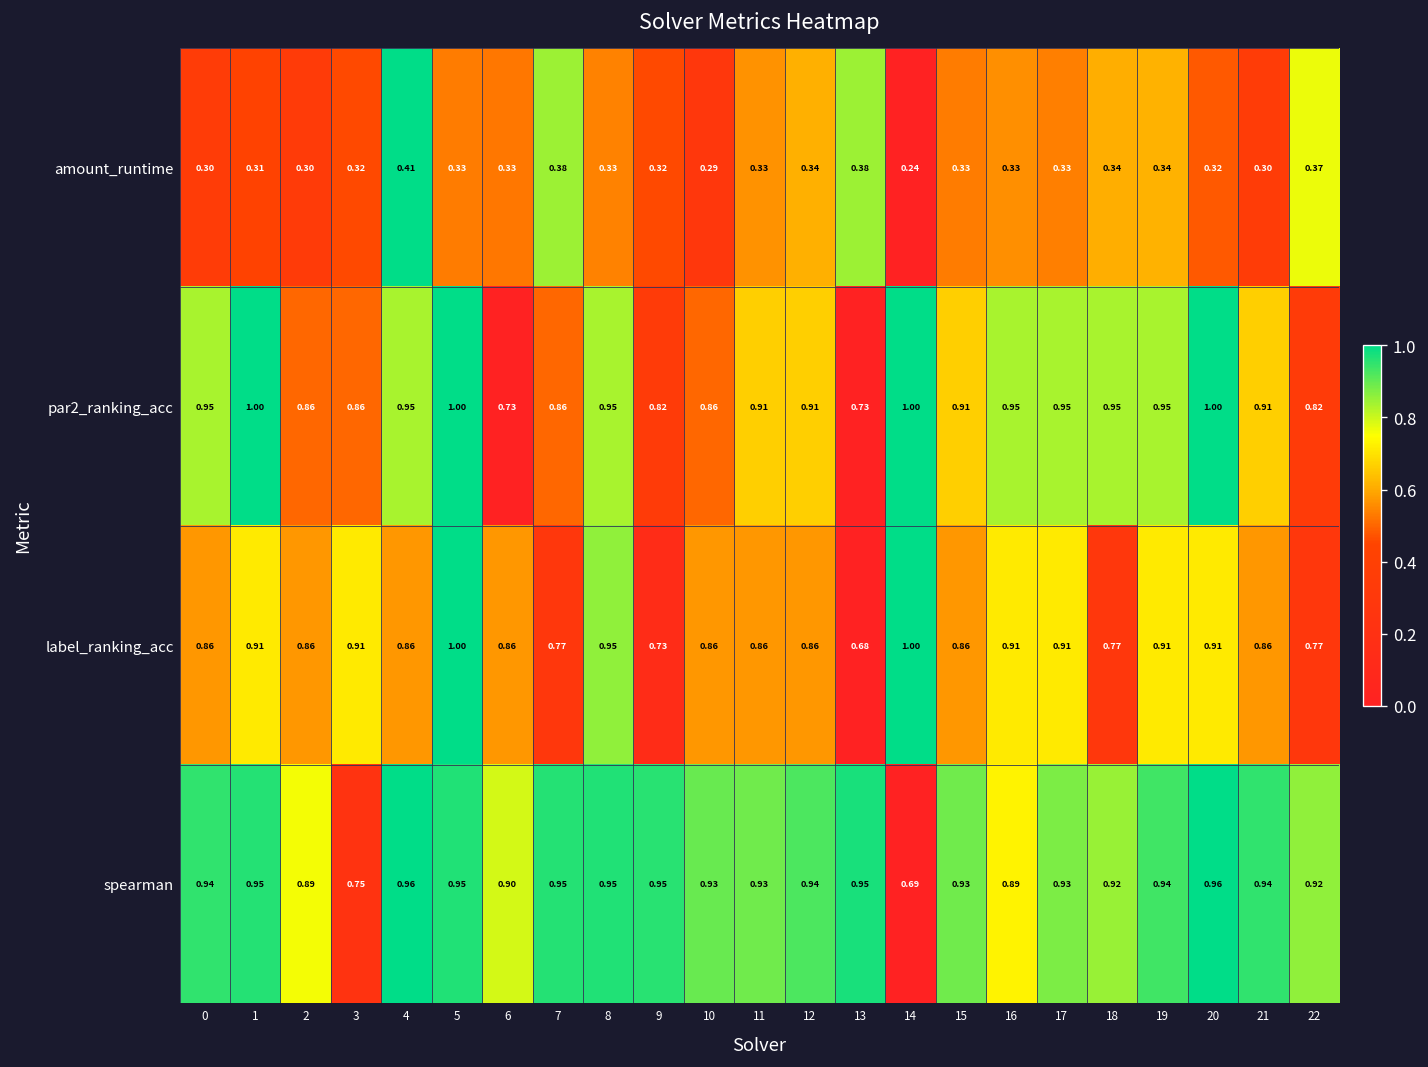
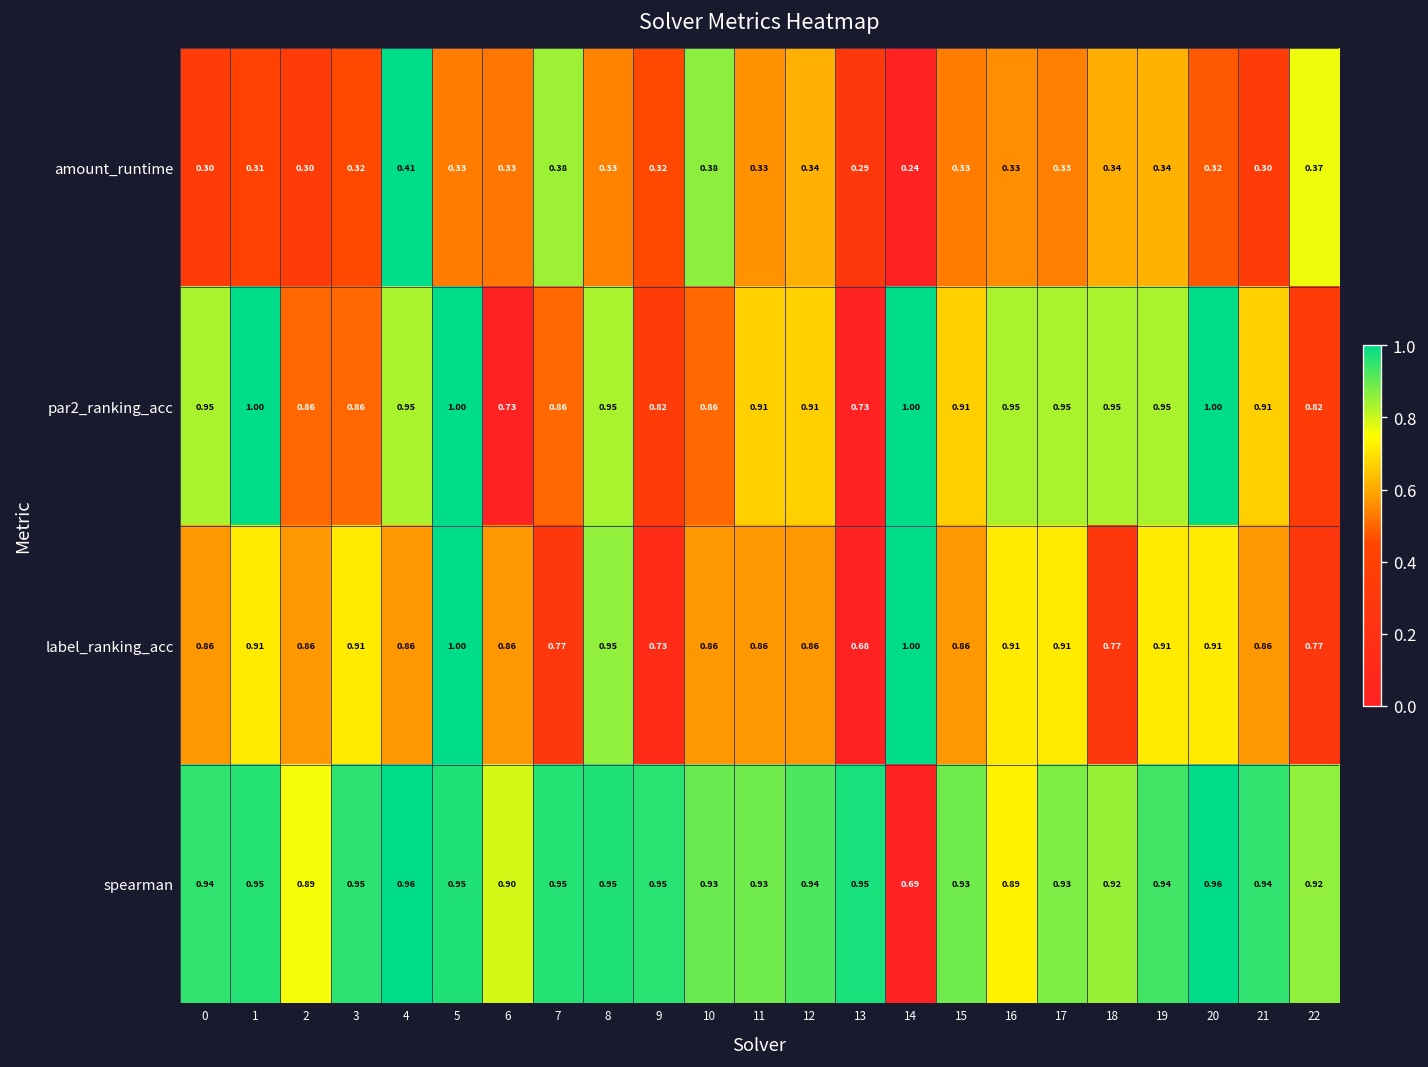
  {
    "amount_runtime": {
      "0": 0.30,
      "1": 0.31,
      "2": 0.30,
      "3": 0.32,
      "4": 0.41,
      "5": 0.33,
      "6": 0.33,
      "7": 0.38,
      "8": 0.33,
      "9": 0.32,
-     "10": 0.29,
+     "10": 0.38,
      "11": 0.33,
      "12": 0.34,
-     "13": 0.38,
+     "13": 0.29,
      "14": 0.24,
      "15": 0.33,
      "16": 0.33,
      "17": 0.33,
      "18": 0.34,
      "19": 0.34,
      "20": 0.32,
      "21": 0.30,
      "22": 0.37
    },
    "par2_ranking_acc": {
      "0": 0.95,
      "1": 1.00,
      "2": 0.86,
      "3": 0.86,
      "4": 0.95,
      "5": 1.00,
      "6": 0.73,
      "7": 0.86,
      "8": 0.95,
      "9": 0.82,
      "10": 0.86,
      "11": 0.91,
      "12": 0.91,
      "13": 0.73,
      "14": 1.00,
      "15": 0.91,
      "16": 0.95,
      "17": 0.95,
      "18": 0.95,
      "19": 0.95,
      "20": 1.00,
      "21": 0.91,
      "22": 0.82
    },
    "label_ranking_acc": {
      "0": 0.86,
      "1": 0.91,
      "2": 0.86,
      "3": 0.91,
      "4": 0.86,
      "5": 1.00,
      "6": 0.86,
      "7": 0.77,
      "8": 0.95,
      "9": 0.73,
      "10": 0.86,
      "11": 0.86,
      "12": 0.86,
      "13": 0.68,
      "14": 1.00,
      "15": 0.86,
      "16": 0.91,
      "17": 0.91,
      "18": 0.77,
      "19": 0.91,
      "20": 0.91,
      "21": 0.86,
      "22": 0.77
    },
    "spearman": {
      "0": 0.94,
      "1": 0.95,
      "2": 0.89,
-     "3": 0.75,
+     "3": 0.95,
      "4": 0.96,
      "5": 0.95,
      "6": 0.90,
      "7": 0.95,
      "8": 0.95,
      "9": 0.95,
      "10": 0.93,
      "11": 0.93,
      "12": 0.94,
      "13": 0.95,
      "14": 0.69,
      "15": 0.93,
      "16": 0.89,
      "17": 0.93,
      "18": 0.92,
      "19": 0.94,
      "20": 0.96,
      "21": 0.94,
      "22": 0.92
    }
  }
